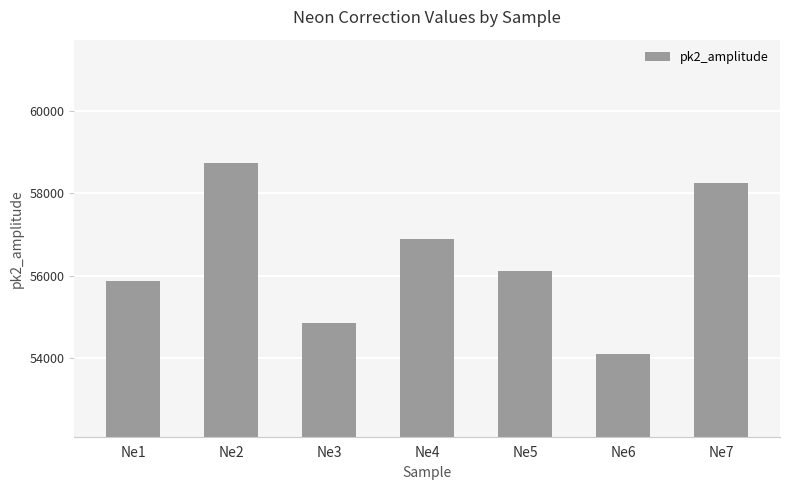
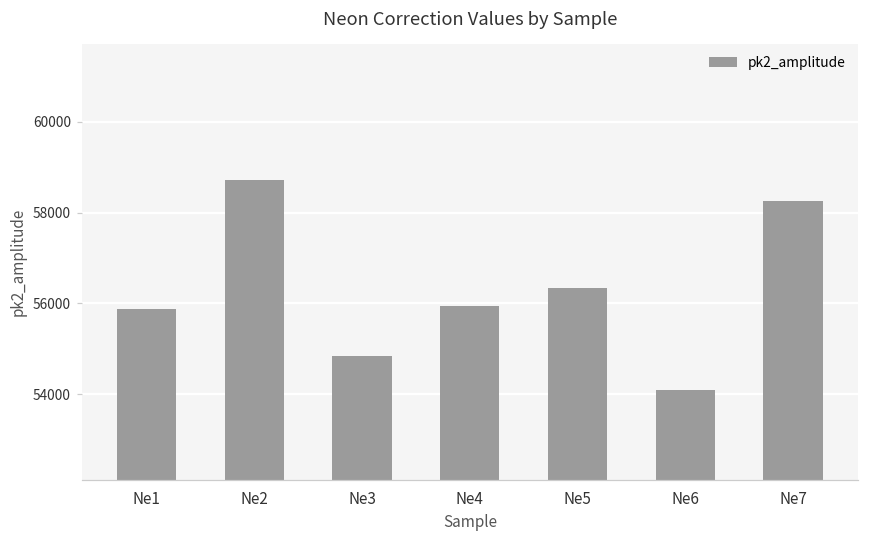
  {
    "Ne1": 55900,
    "Ne2": 58700,
    "Ne3": 54800,
-   "Ne4": 56900,
-   "Ne5": 56100,
+   "Ne4": 55900,
+   "Ne5": 56300,
    "Ne6": 54100,
    "Ne7": 58300
  }
